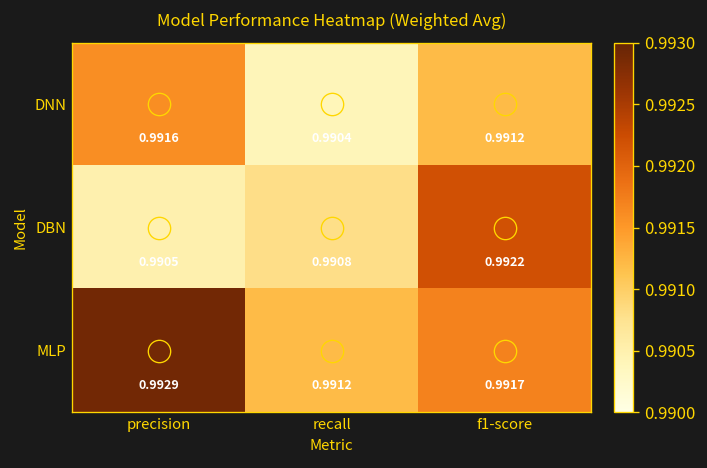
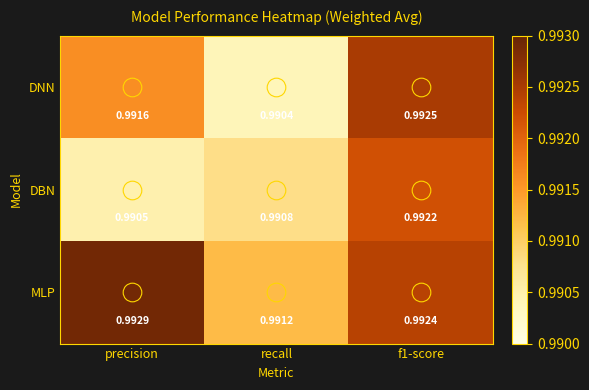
  {
    "DNN": {
      "precision": 0.9916,
      "recall": 0.9904,
-     "f1-score": 0.9912
+     "f1-score": 0.9925
    },
    "DBN": {
      "precision": 0.9905,
      "recall": 0.9908,
      "f1-score": 0.9922
    },
    "MLP": {
      "precision": 0.9929,
      "recall": 0.9912,
-     "f1-score": 0.9917
+     "f1-score": 0.9924
    }
  }
